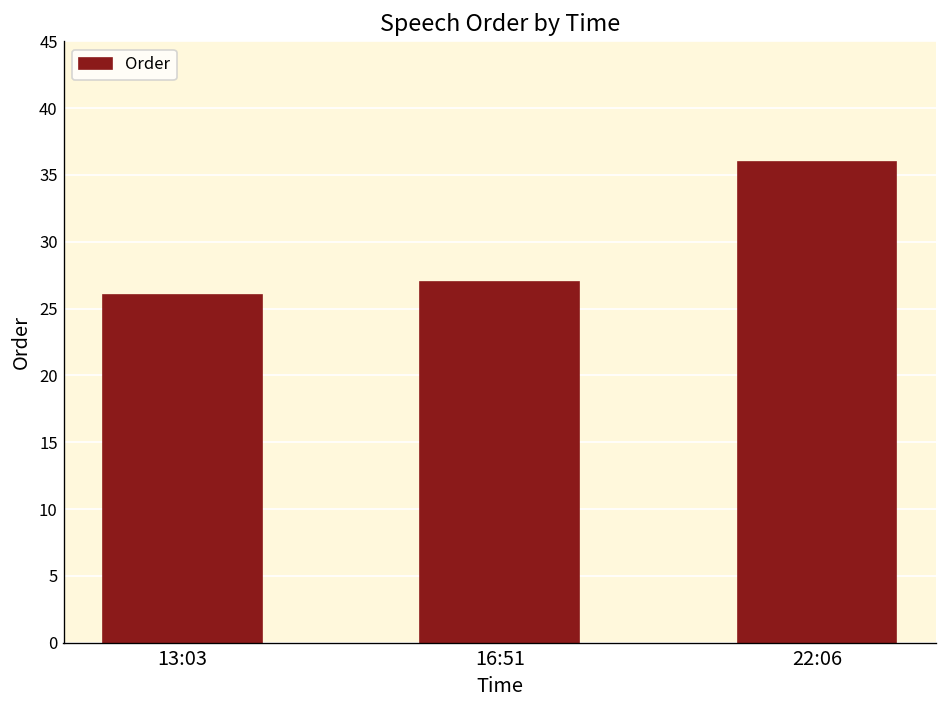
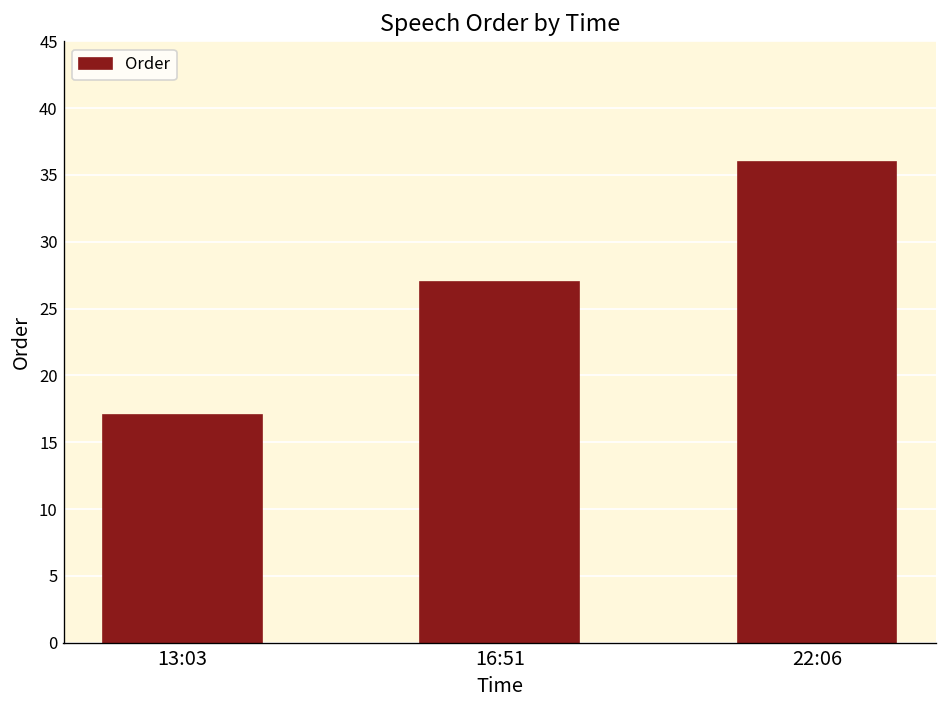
  {
-   "13:03": 26,
+   "13:03": 17,
    "16:51": 27,
    "22:06": 36
  }
